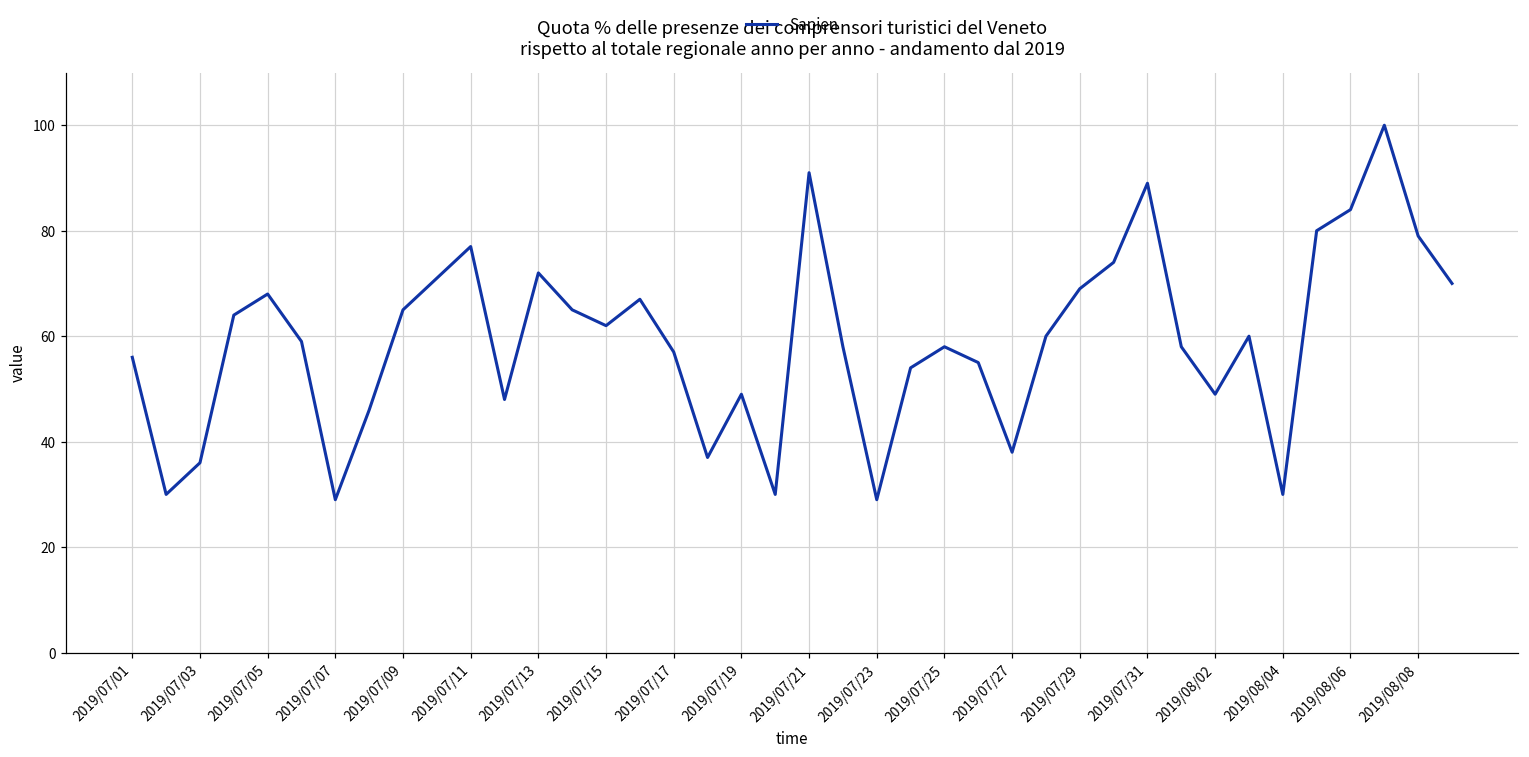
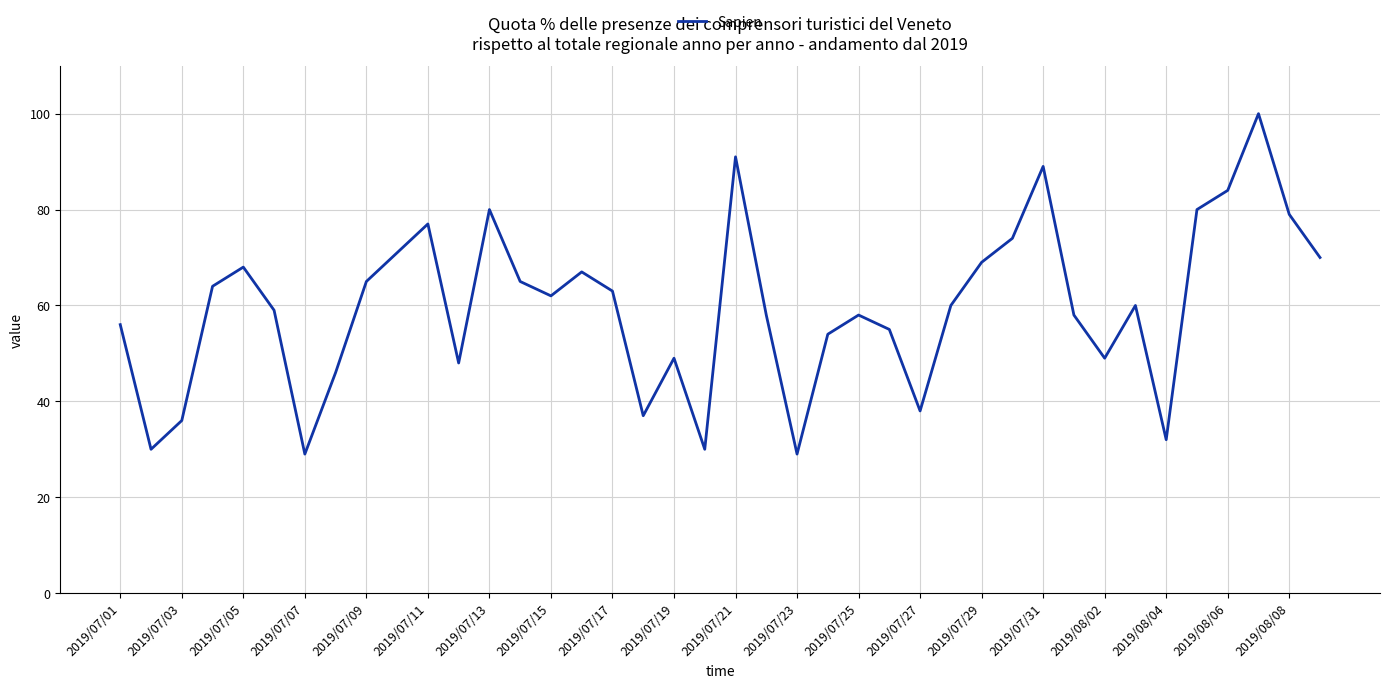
  {
    "2019/07/01": 56,
    "2019/07/03": 36,
    "2019/07/05": 68,
    "2019/07/07": 29,
    "2019/07/09": 65,
    "2019/07/11": 77,
-   "2019/07/13": 72,
+   "2019/07/13": 80,
    "2019/07/15": 62,
-   "2019/07/17": 57,
+   "2019/07/17": 63,
    "2019/07/19": 49,
    "2019/07/21": 91,
    "2019/07/23": 29,
    "2019/07/25": 58,
    "2019/07/27": 38,
    "2019/07/29": 69,
    "2019/07/31": 89,
    "2019/08/02": 49,
-   "2019/08/04": 30,
+   "2019/08/04": 32,
    "2019/08/06": 84,
    "2019/08/08": 79
  }
